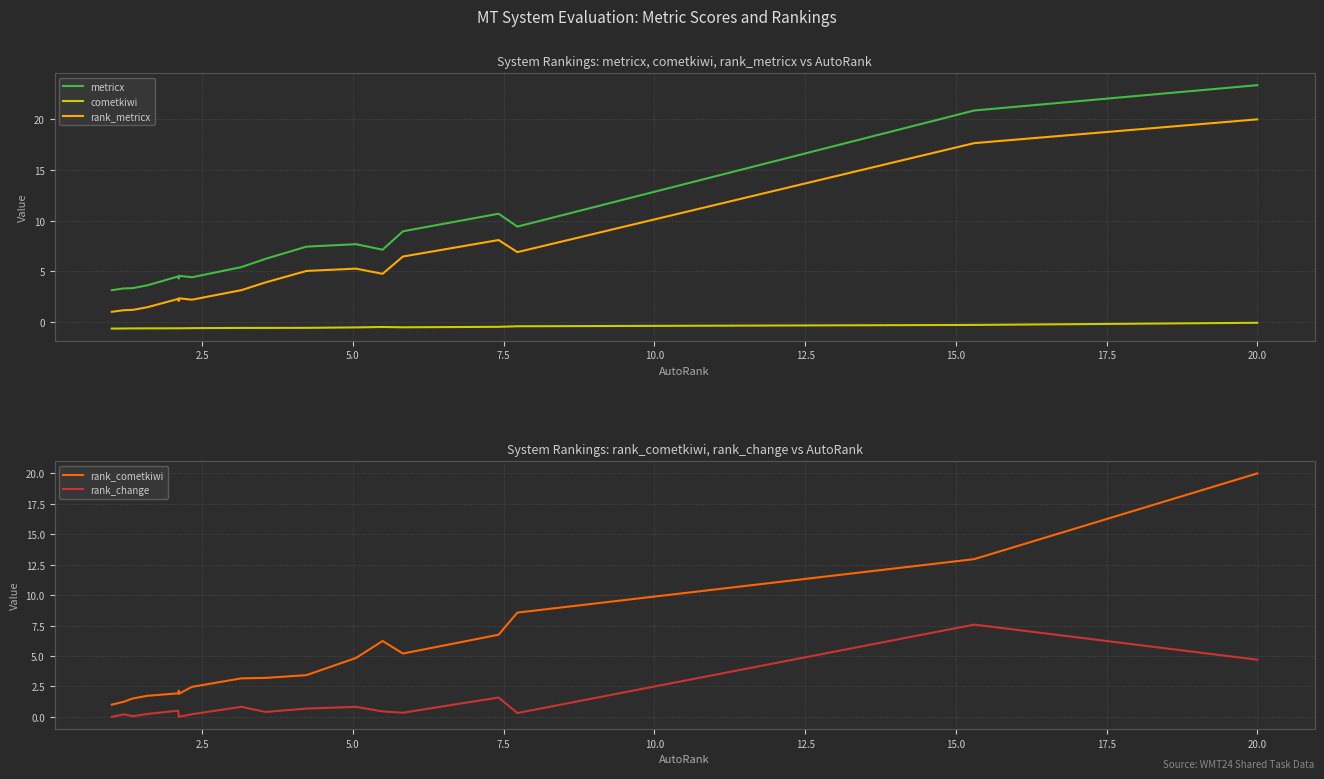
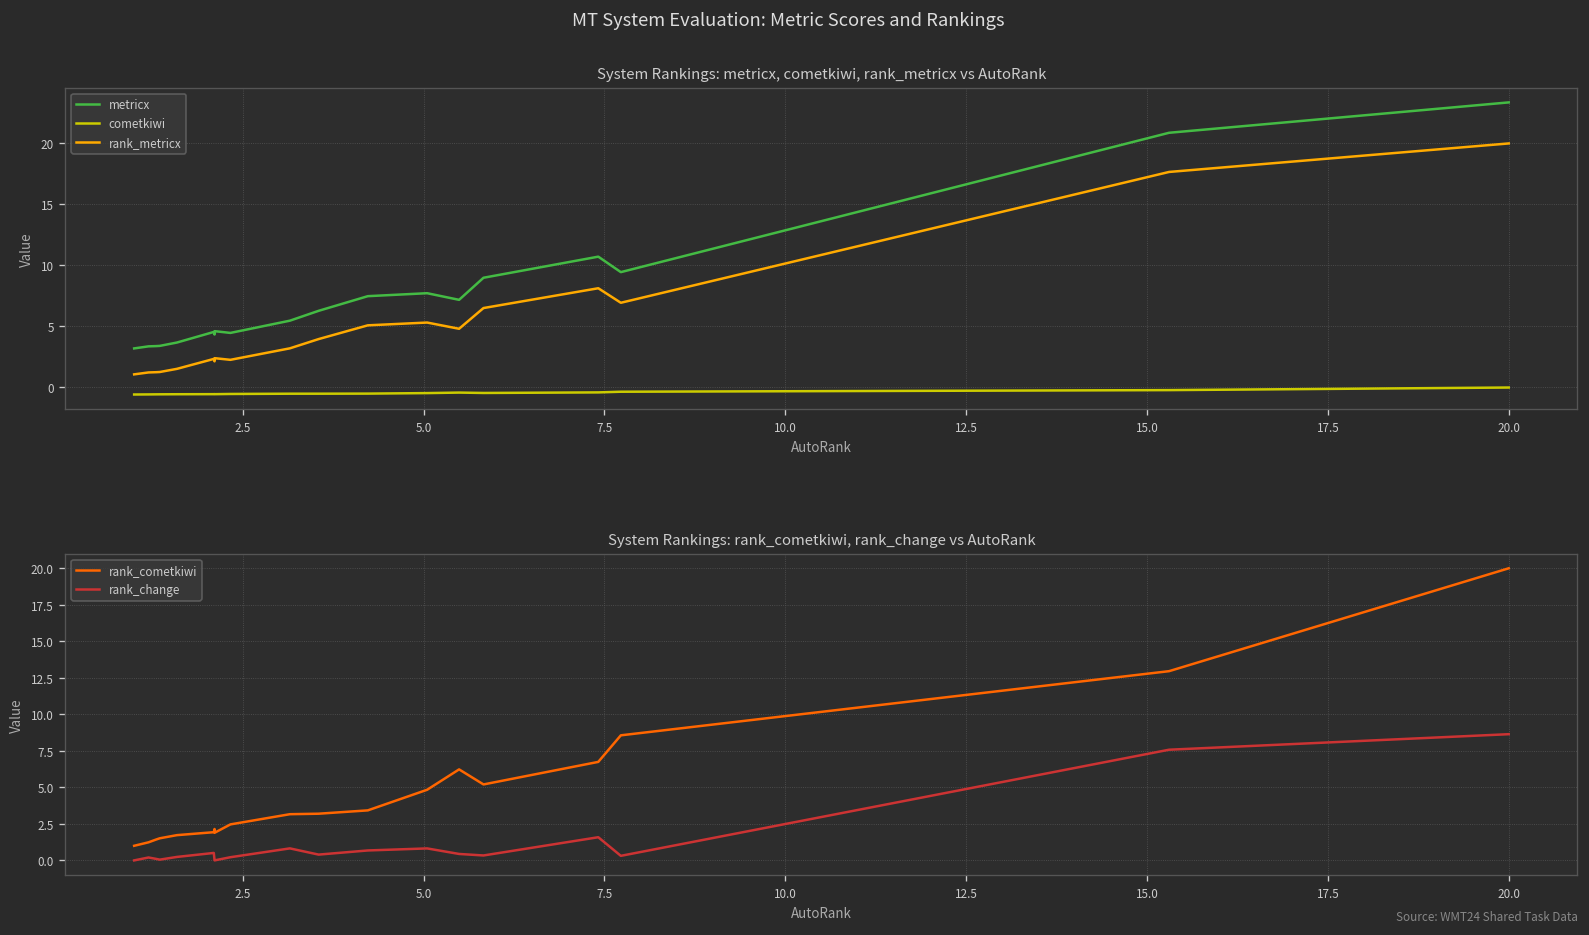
  {
    "System Rankings: metricx, cometkiwi, rank_metricx vs AutoRank": {
      "metricx": {
        "20.0": 23.4
      },
      "cometkiwi": {
        "20.0": -0.1
      },
      "rank_metricx": {
        "20.0": 20.0
      }
    },
    "System Rankings: rank_cometkiwi, rank_change vs AutoRank": {
      "rank_cometkiwi": {
        "20.0": 20.0
      },
      "rank_change": {
-       "20.0": 4.7
+       "20.0": 8.6
      }
    }
  }
